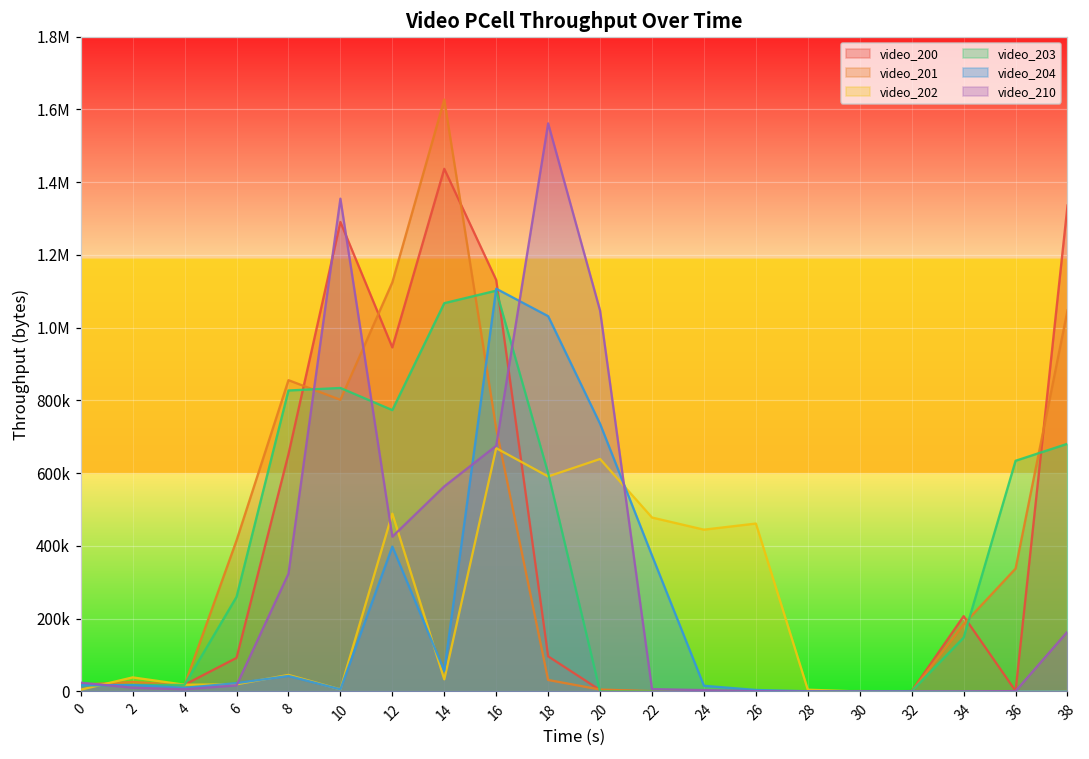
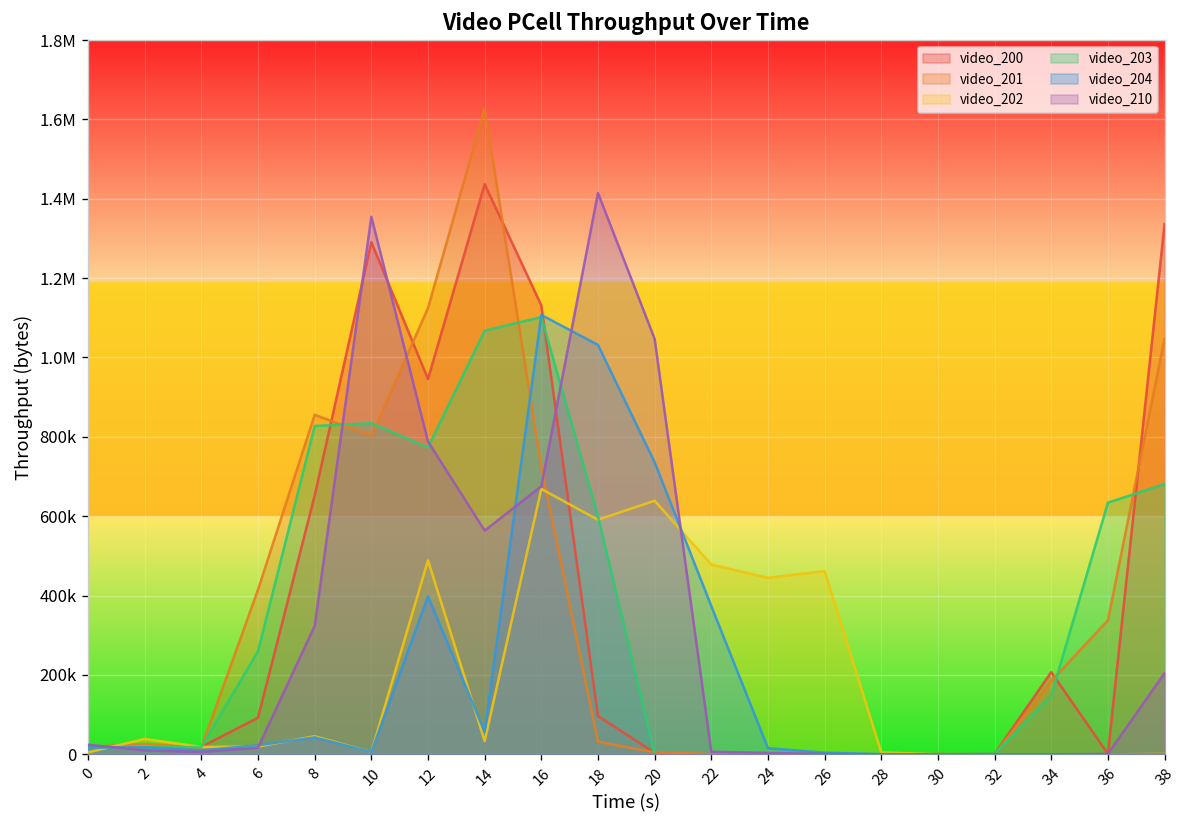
  {
    "video_210": {
      "8": 320000,
      "10": 1350000,
-     "12": 430000,
+     "12": 790000,
      "14": 560000,
-     "18": 1560000,
+     "18": 1410000,
      "20": 1050000,
-     "38": 160000
+     "38": 200000
    }
  }
